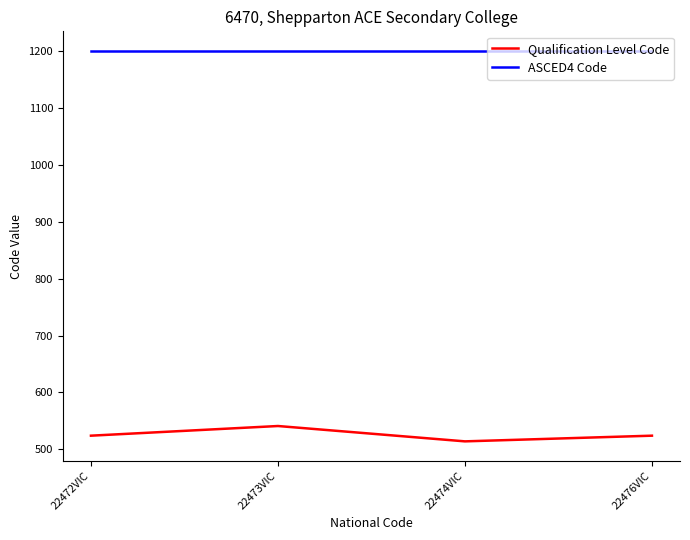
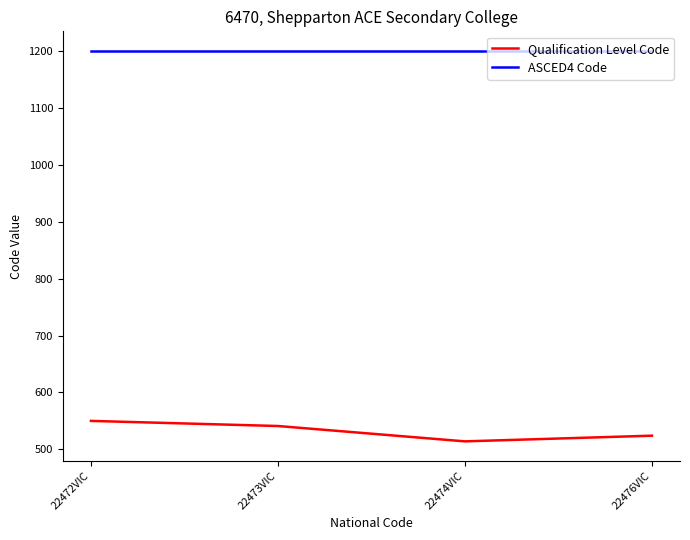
  {
    "Qualification Level Code": {
-     "22472VIC": 520,
+     "22472VIC": 550,
      "22473VIC": 540,
      "22474VIC": 510,
      "22476VIC": 520
    },
    "ASCED4 Code": {
      "22472VIC": 1200,
      "22473VIC": 1200,
      "22474VIC": 1200
    }
  }
